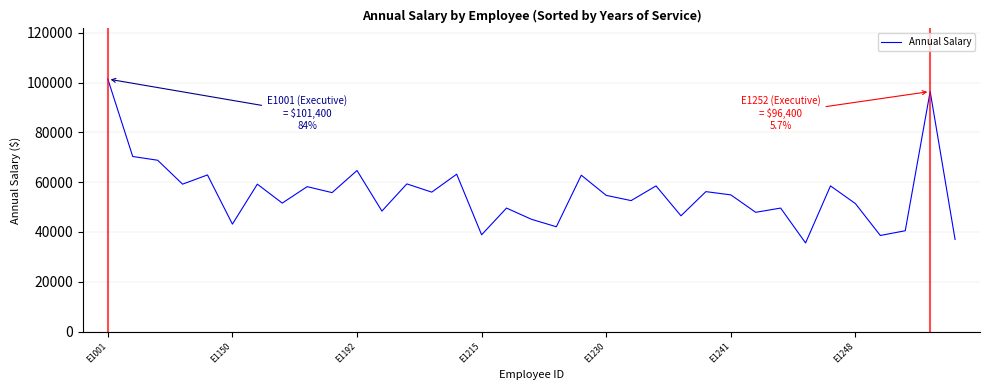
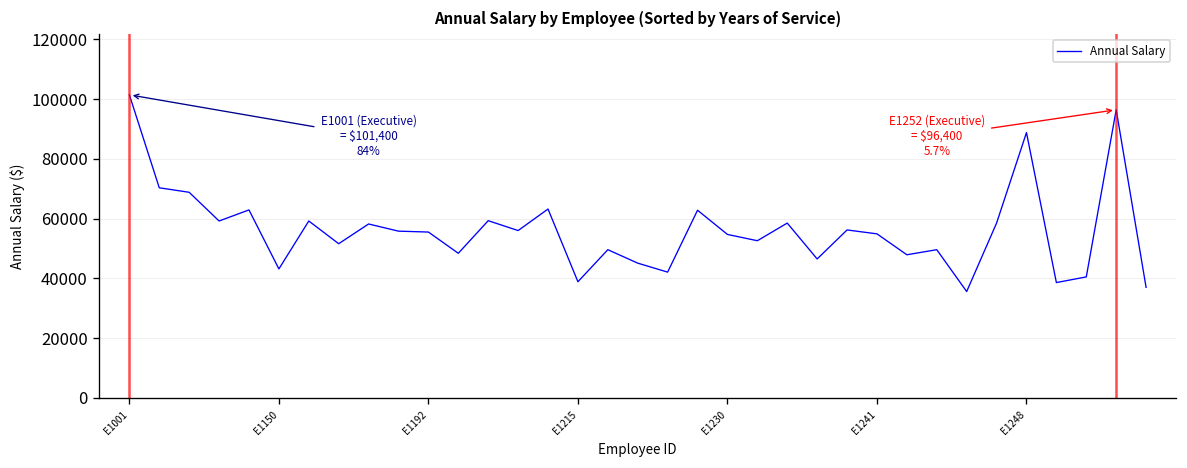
  {
    "E1150": 43000,
-   "E1192": 65000,
+   "E1192": 56000,
    "E1215": 39000,
    "E1230": 55000,
    "E1241": 55000,
-   "E1248": 51000
+   "E1248": 89000
  }
